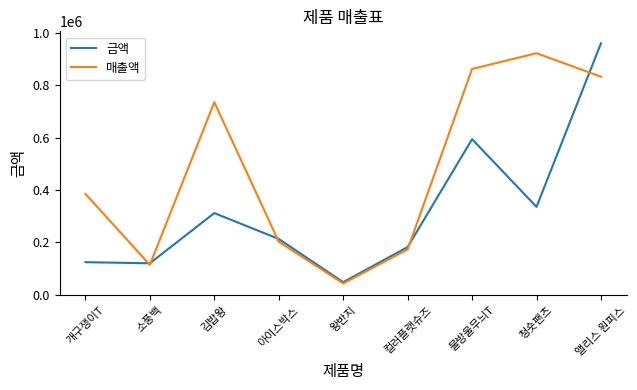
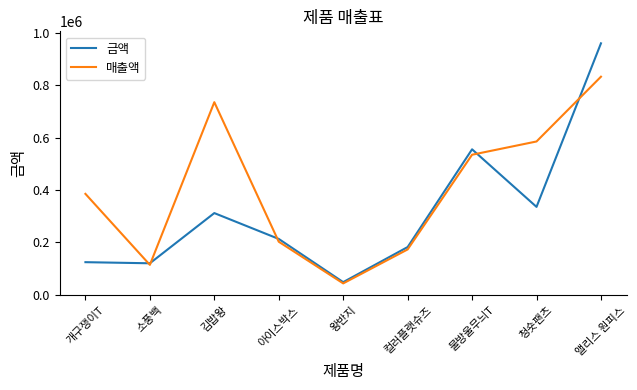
  {
    "금액": {
      "개구쟁이T": 120000,
      "김밥왕": 310000,
      "아이스박스": 210000,
-     "물방울무늬T": 590000,
+     "물방울무늬T": 560000,
      "청숏팬츠": 340000,
      "앨리스 원피스": 960000
    },
    "매출액": {
      "개구쟁이T": 390000,
      "김밥왕": 740000,
      "아이스박스": 200000,
-     "물방울무늬T": 860000,
-     "청숏팬츠": 920000,
+     "물방울무늬T": 530000,
+     "청숏팬츠": 590000,
      "앨리스 원피스": 830000
    }
  }
